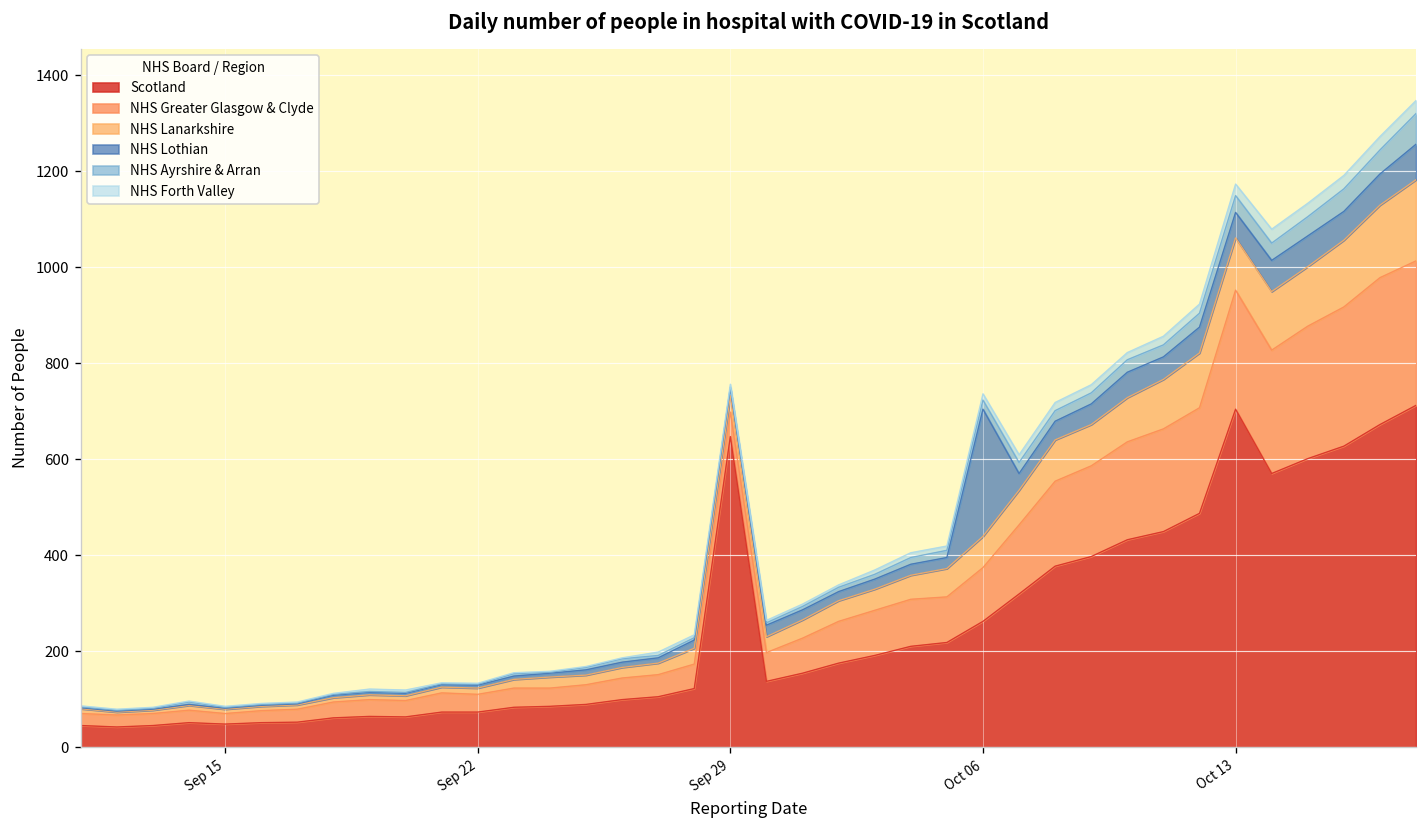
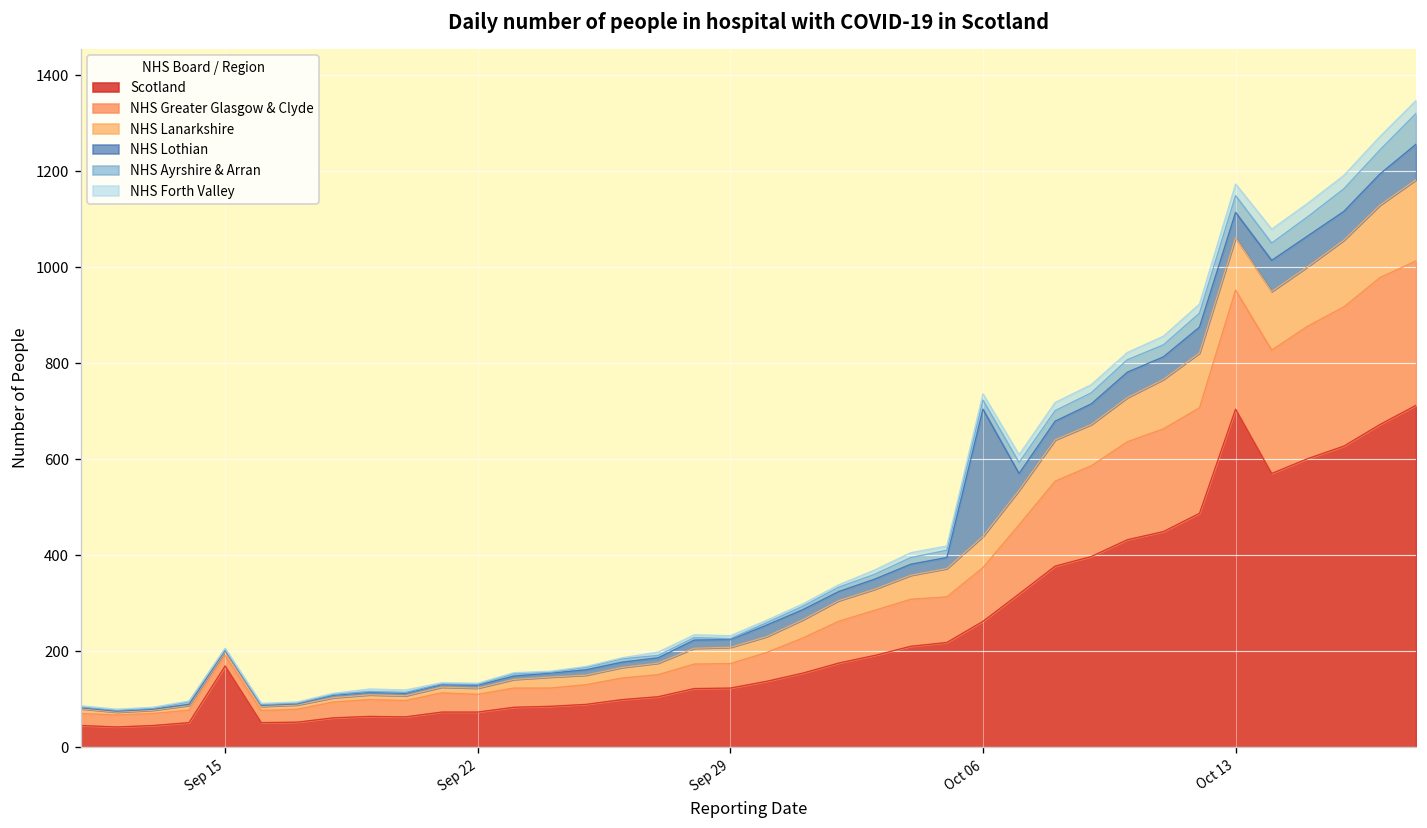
  {
    "Scotland": {
-     "Sep 15": 50,
+     "Sep 15": 170,
      "Sep 22": 70,
-     "Sep 29": 650,
+     "Sep 29": 120,
      "Oct 06": 260,
      "Oct 13": 700
    },
    "NHS Lothian": {
      "Oct 06": 270,
      "Oct 13": 50
    },
    "NHS Ayrshire & Arran": {
      "Oct 06": 20,
      "Oct 13": 40
    },
    "NHS Forth Valley": {
      "Oct 06": 10,
      "Oct 13": 20
    }
  }
